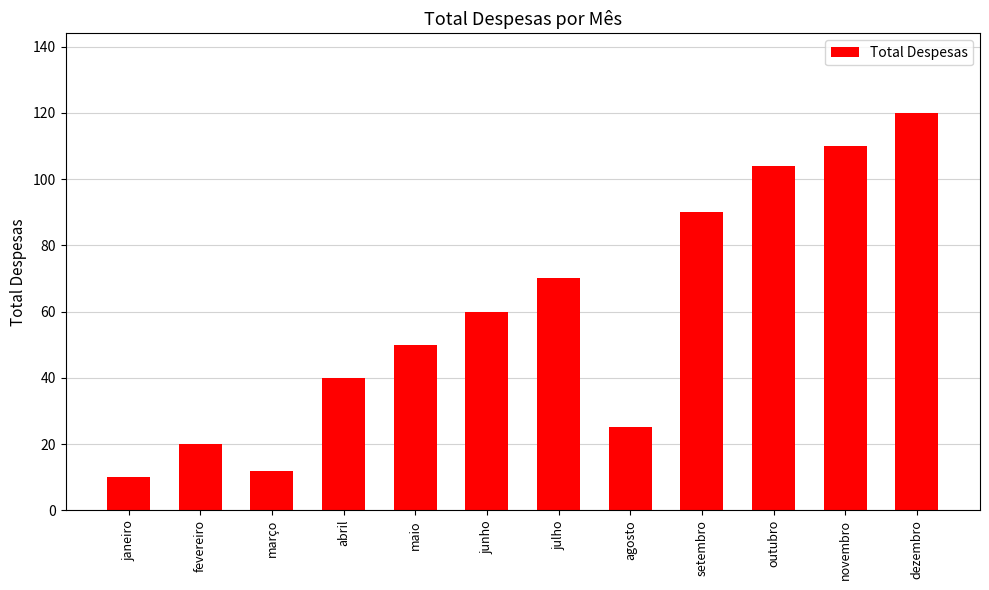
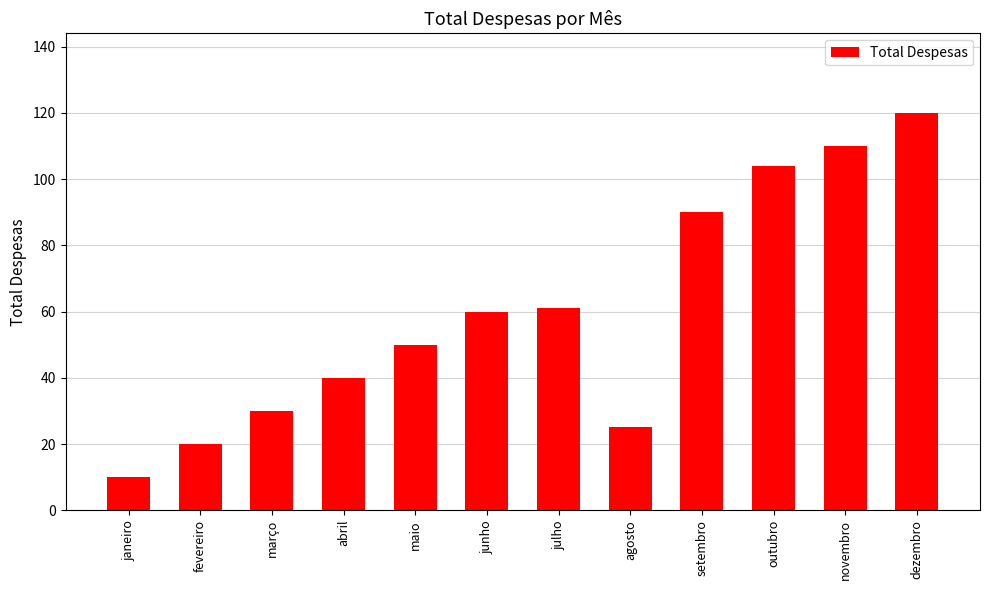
  {
    "janeiro": 10,
    "fevereiro": 20,
-   "março": 12,
+   "março": 30,
    "abril": 40,
    "maio": 50,
    "junho": 60,
-   "julho": 70,
+   "julho": 61,
    "agosto": 25,
    "setembro": 90,
    "outubro": 104,
    "novembro": 110,
    "dezembro": 120
  }
